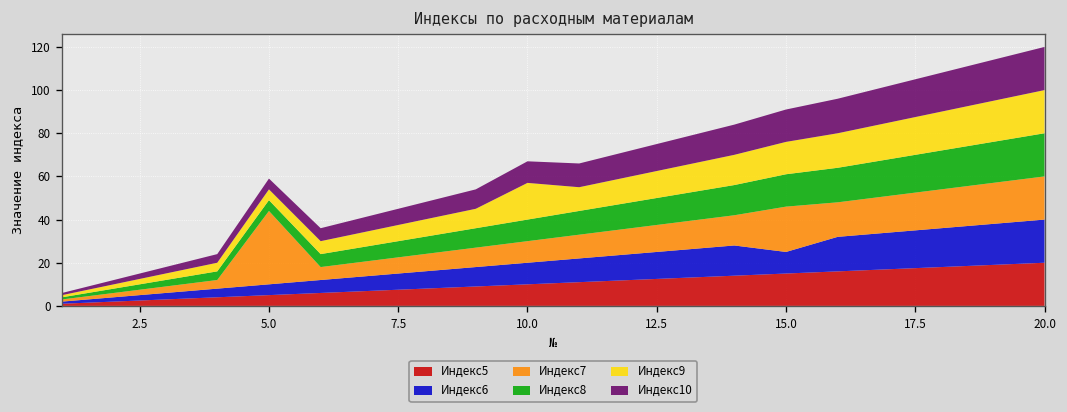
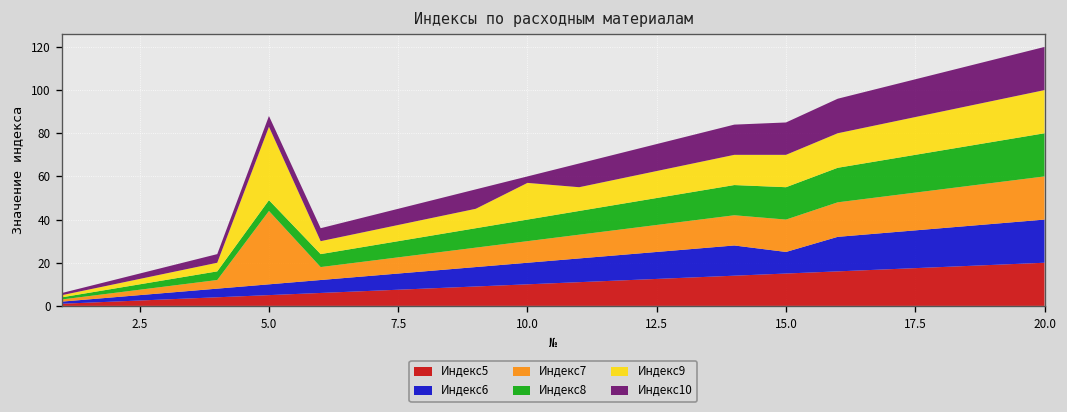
  {
    "Индекс5": {
      "5.0": 5,
      "10.0": 10,
      "15.0": 15,
      "20.0": 20
    },
    "Индекс6": {
      "5.0": 5,
      "10.0": 10,
      "15.0": 10,
      "20.0": 20
    },
    "Индекс7": {
      "5.0": 34,
      "10.0": 10,
-     "15.0": 21,
+     "15.0": 15,
      "20.0": 20
    },
    "Индекс8": {
      "5.0": 5,
      "10.0": 10,
      "15.0": 15,
      "20.0": 20
    },
    "Индекс9": {
-     "5.0": 5,
+     "5.0": 34,
      "10.0": 17,
      "15.0": 15,
      "20.0": 20
    },
    "Индекс10": {
      "5.0": 5,
-     "10.0": 10,
+     "10.0": 3,
      "15.0": 15,
      "20.0": 20
    }
  }
